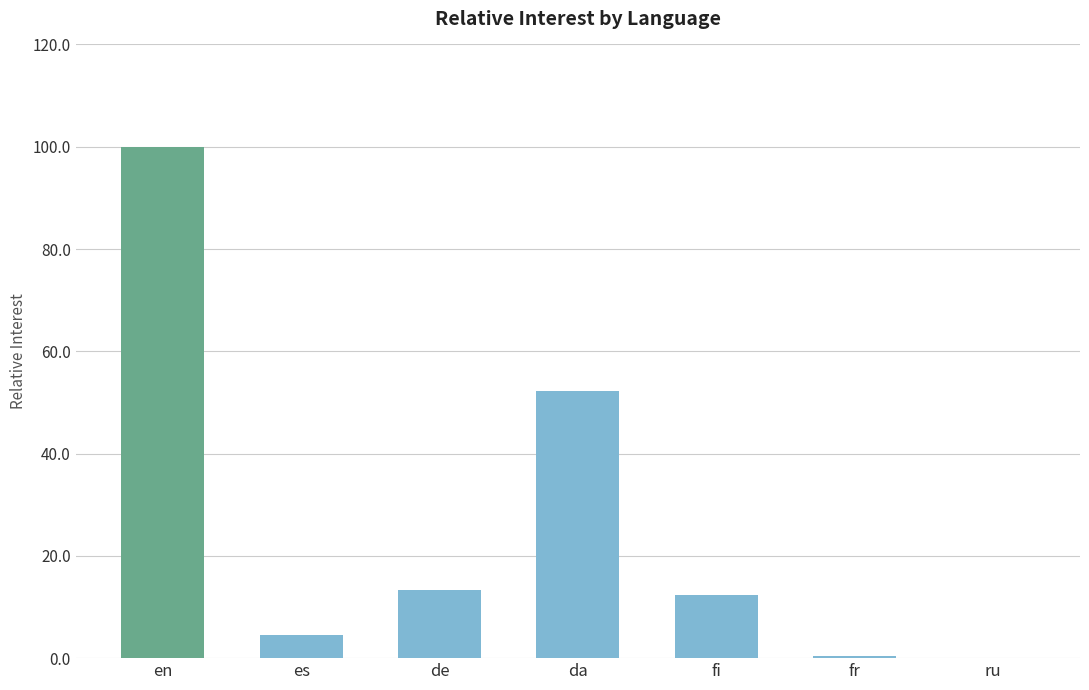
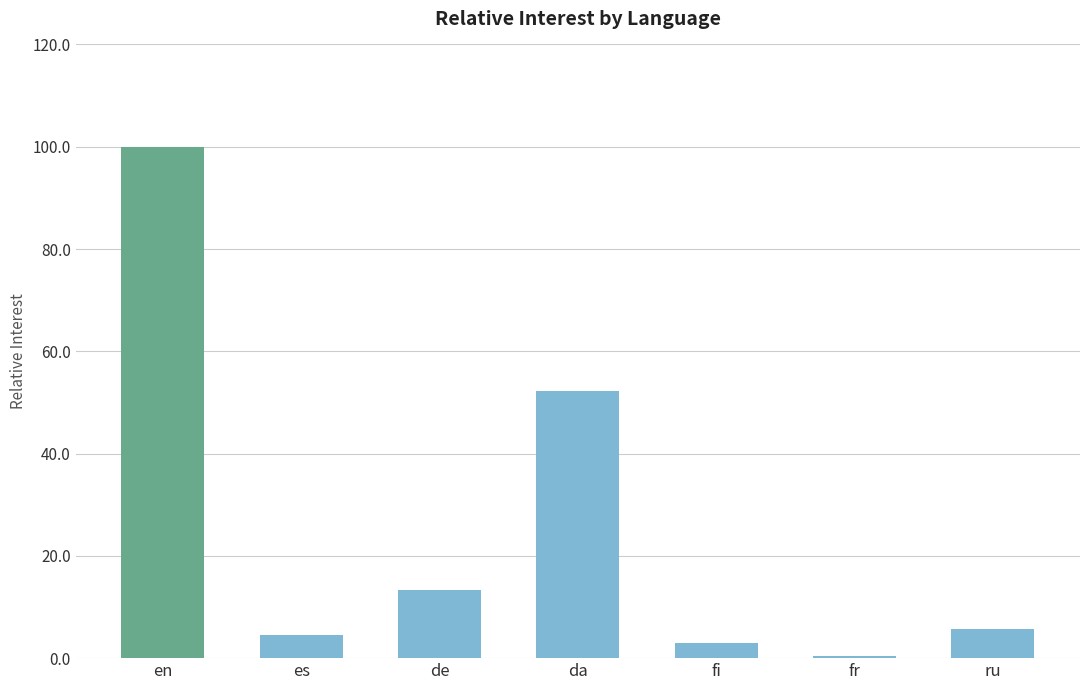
  {
    "en": 100,
    "es": 5,
    "de": 13,
    "da": 52,
-   "fi": 12,
-   "ru": 0
+   "fi": 3,
+   "ru": 6
  }
